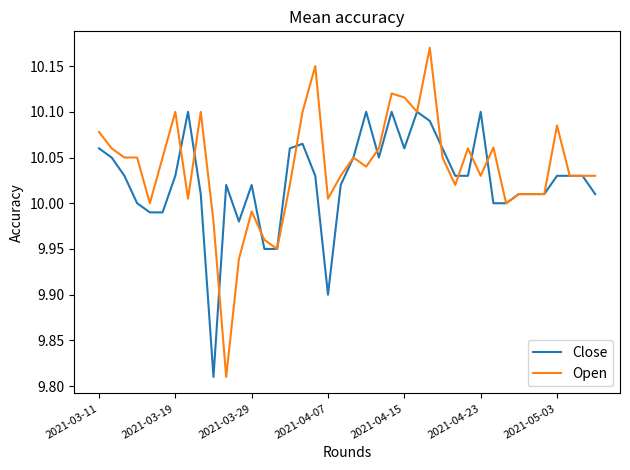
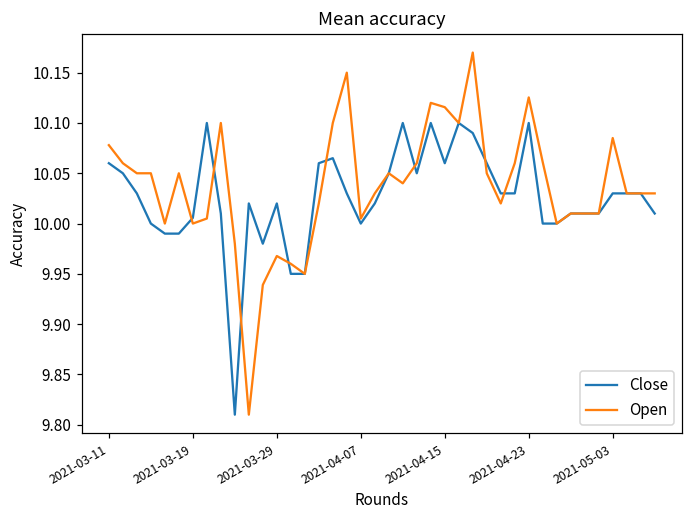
  {
    "Close": {
      "2021-03-11": 10.06,
-     "2021-03-19": 10.03,
+     "2021-03-19": 10.01,
      "2021-03-29": 10.02,
-     "2021-04-07": 9.9,
+     "2021-04-07": 10.0,
      "2021-04-15": 10.06,
      "2021-04-23": 10.10,
      "2021-05-03": 10.03
    },
    "Open": {
      "2021-03-11": 10.08,
-     "2021-03-19": 10.1,
-     "2021-03-29": 9.99,
+     "2021-03-19": 10.0,
+     "2021-03-29": 9.97,
      "2021-04-07": 10.01,
      "2021-04-15": 10.12,
-     "2021-04-23": 10.03,
+     "2021-04-23": 10.13,
      "2021-05-03": 10.09
    }
  }
